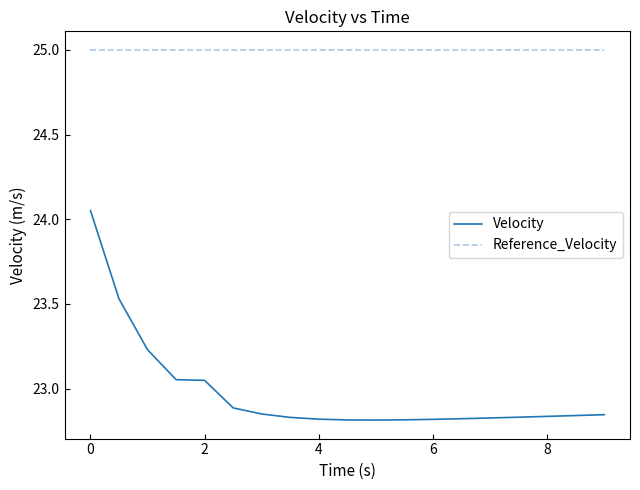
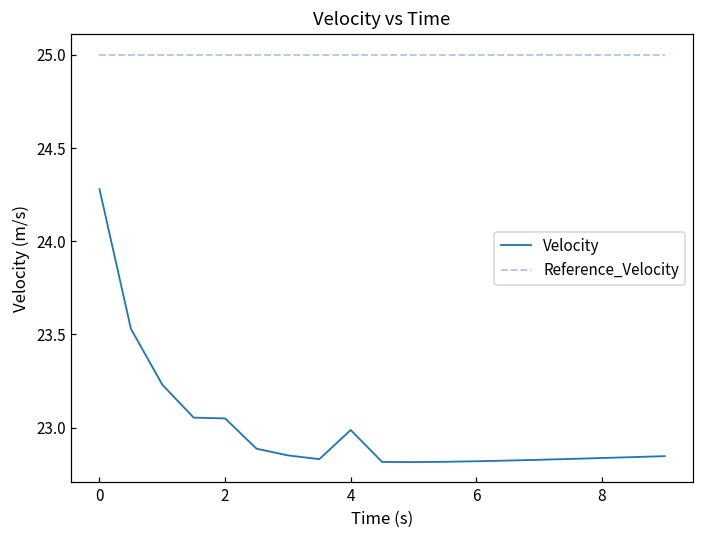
  {
    "Velocity": {
-     "0": 24.05,
+     "0": 24.28,
      "2": 23.05,
-     "4": 22.82,
+     "4": 22.99,
      "6": 22.82,
      "8": 22.84
    },
    "Reference_Velocity": {
      "0": 25.00,
      "2": 25.00,
      "4": 25.00,
      "6": 25.00,
      "8": 25.00
    }
  }
